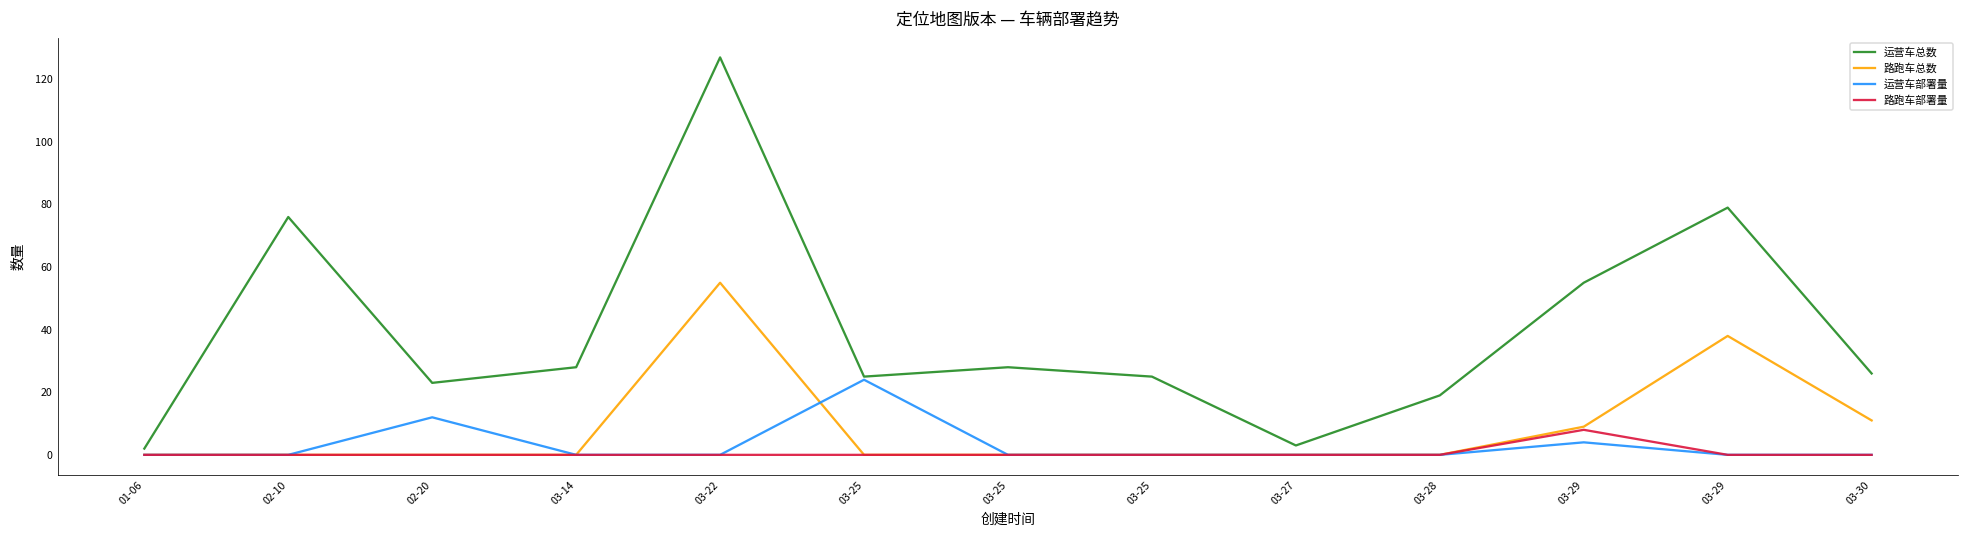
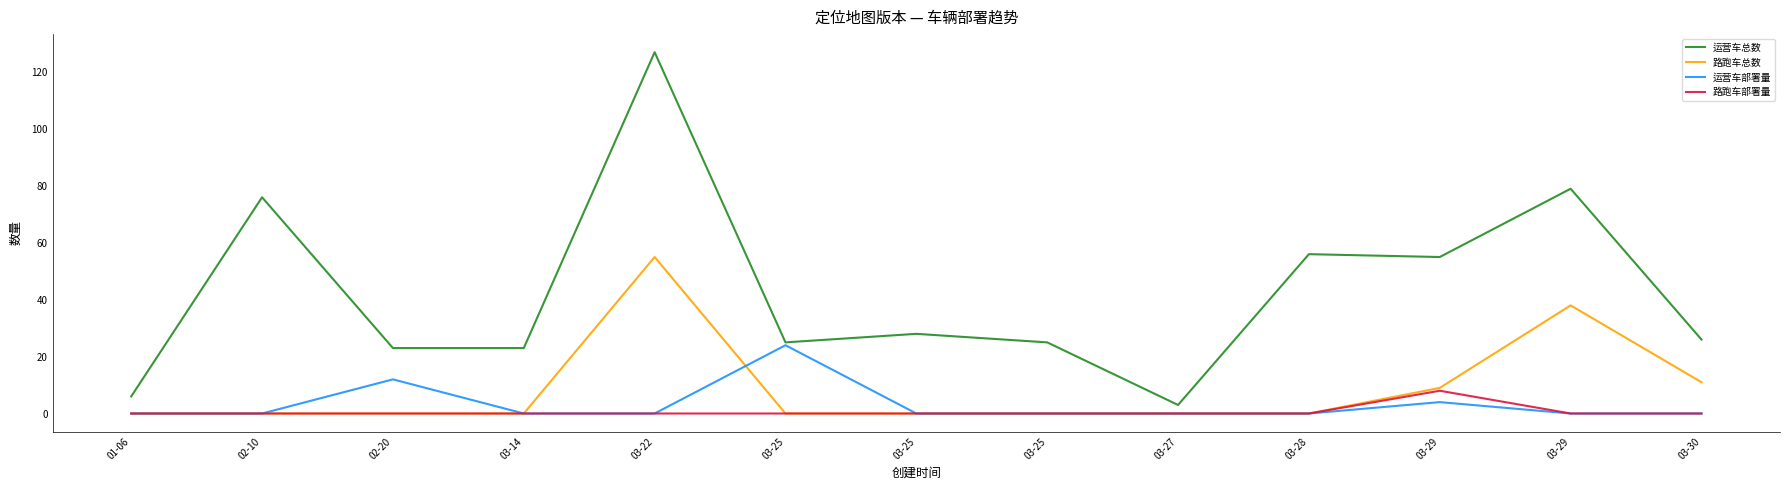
  {
    "运营车总数": {
-     "01-06": 2,
+     "01-06": 6,
      "02-10": 76,
      "02-20": 23,
-     "03-14": 28,
+     "03-14": 23,
      "03-22": 127,
      "03-27": 3,
-     "03-28": 19,
+     "03-28": 56,
      "03-30": 26
    },
    "路跑车总数": {
      "03-22": 55,
      "03-30": 11
    },
    "运营车部署量": {
      "02-20": 12
    }
  }
